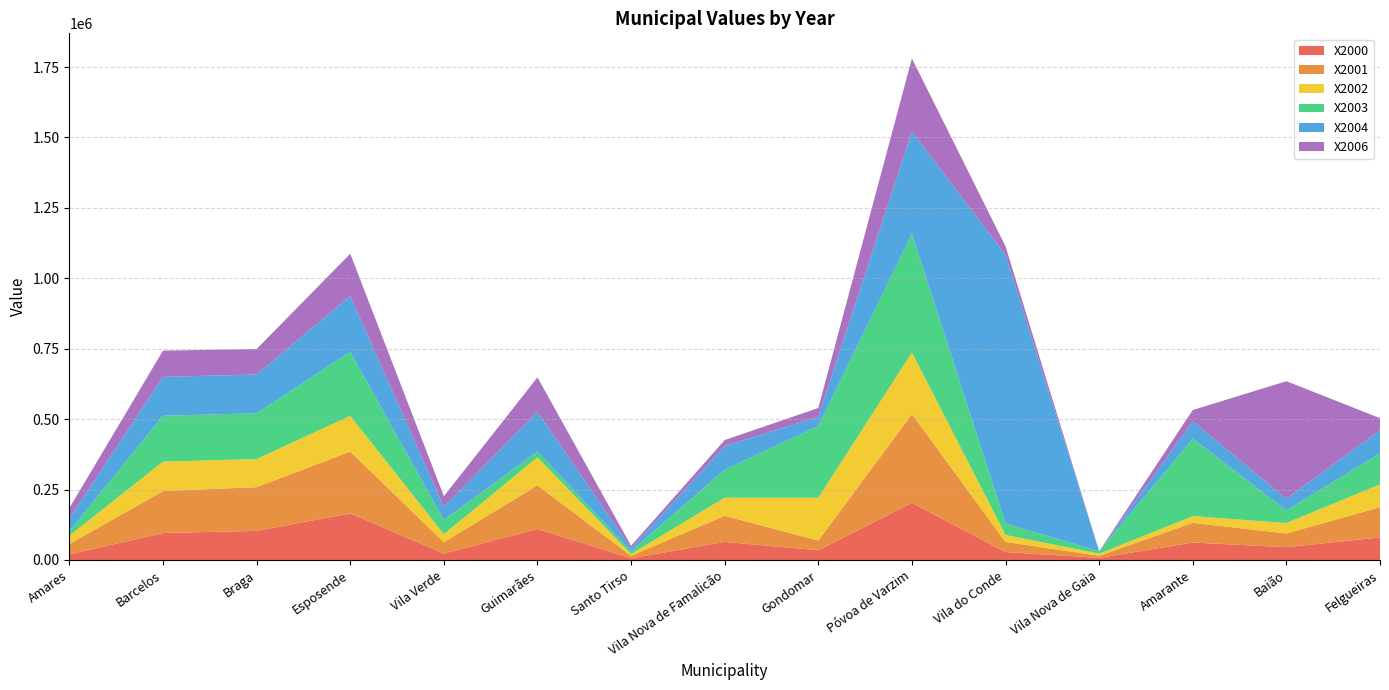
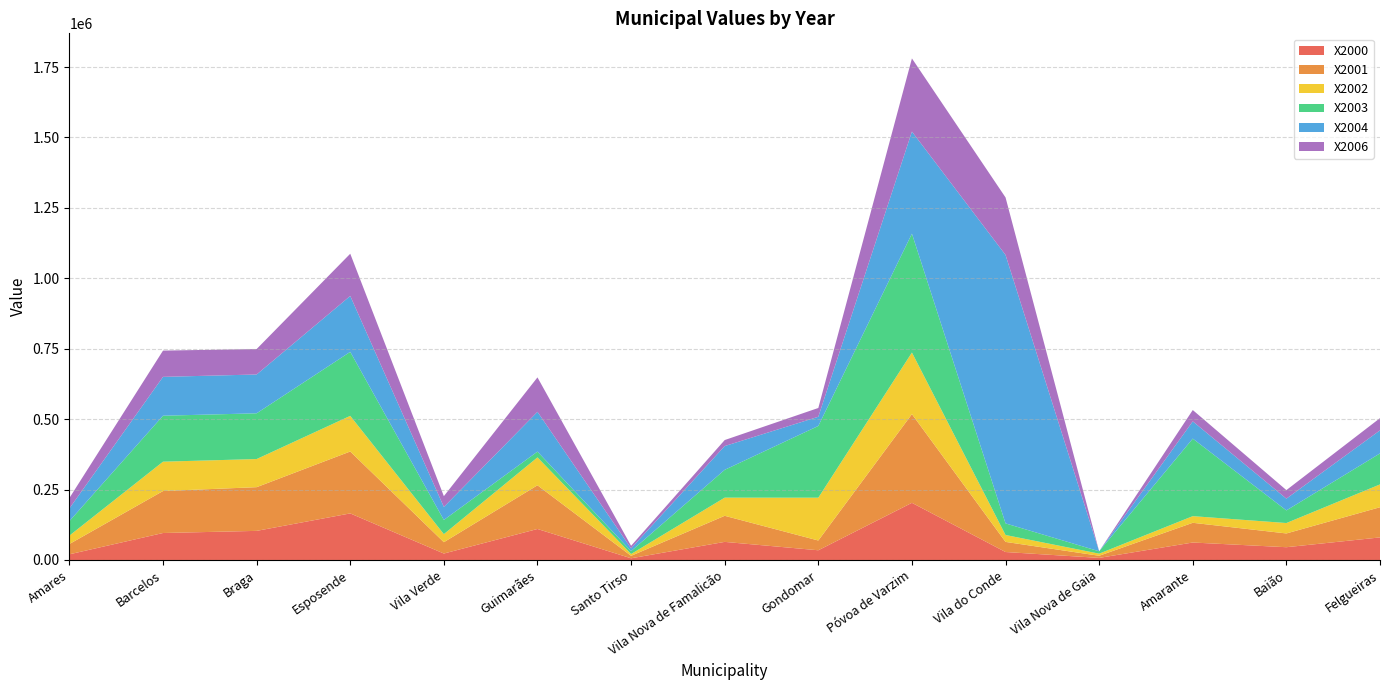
  {
    "X2002": {
      "Amares": 30000,
      "Barcelos": 100000,
      "Braga": 100000,
      "Esposende": 130000,
      "Vila Verde": 30000,
      "Guimarães": 100000,
      "Vila Nova de Famalicão": 60000,
      "Gondomar": 150000,
      "Póvoa de Varzim": 220000,
      "Vila do Conde": 20000,
      "Amarante": 20000,
      "Baião": 40000,
      "Felgueiras": 80000
    },
    "X2003": {
-     "Amares": 20000,
+     "Amares": 50000,
      "Barcelos": 160000,
      "Braga": 160000,
      "Esposende": 230000,
      "Vila Verde": 50000,
      "Guimarães": 20000,
      "Santo Tirso": 10000,
      "Vila Nova de Famalicão": 100000,
      "Gondomar": 250000,
      "Póvoa de Varzim": 420000,
      "Vila do Conde": 40000,
      "Amarante": 280000,
      "Baião": 40000,
      "Felgueiras": 110000
    },
    "X2004": {
      "Amares": 50000,
      "Barcelos": 140000,
      "Braga": 140000,
      "Esposende": 200000,
      "Vila Verde": 50000,
      "Guimarães": 140000,
      "Santo Tirso": 10000,
      "Vila Nova de Famalicão": 80000,
      "Gondomar": 30000,
      "Póvoa de Varzim": 360000,
      "Vila do Conde": 950000,
      "Amarante": 60000,
      "Baião": 40000,
      "Felgueiras": 80000
    },
    "X2006": {
      "Amares": 40000,
      "Barcelos": 90000,
      "Braga": 90000,
      "Esposende": 150000,
      "Vila Verde": 40000,
      "Guimarães": 120000,
      "Santo Tirso": 10000,
      "Vila Nova de Famalicão": 20000,
      "Gondomar": 30000,
      "Póvoa de Varzim": 260000,
-     "Vila do Conde": 30000,
+     "Vila do Conde": 200000,
      "Amarante": 40000,
-     "Baião": 420000,
+     "Baião": 30000,
      "Felgueiras": 40000
    }
  }
